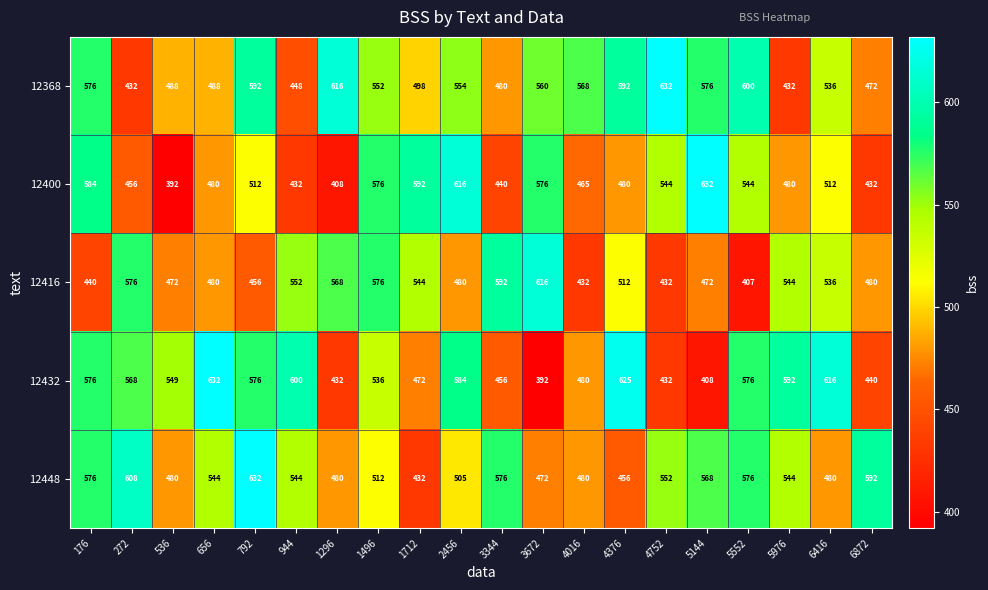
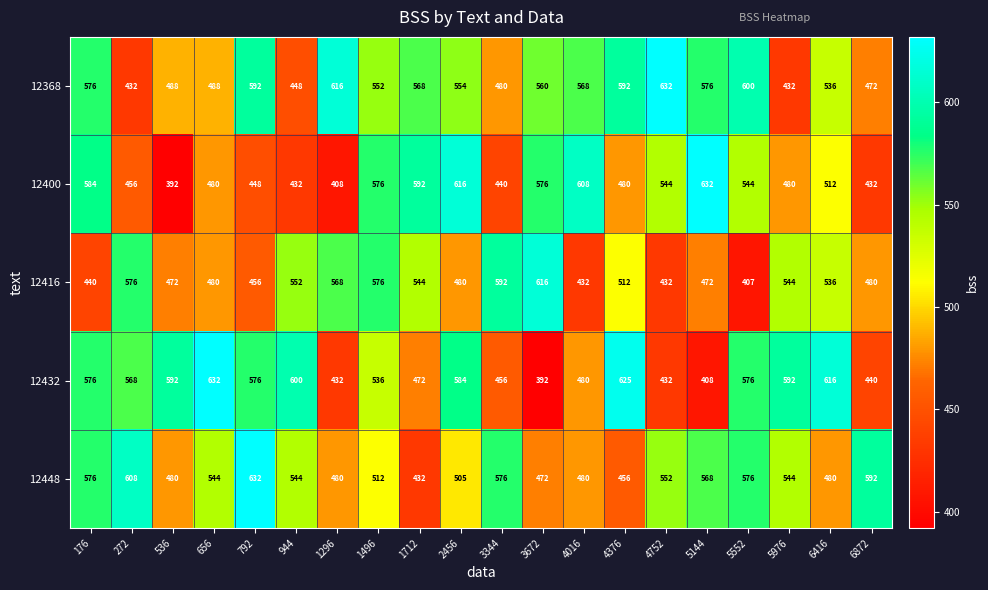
  {
    "12368": {
      "176": 576,
      "272": 432,
      "536": 488,
      "656": 488,
      "792": 592,
      "944": 448,
      "1296": 616,
      "1496": 552,
-     "1712": 498,
+     "1712": 568,
      "2456": 554,
      "3344": 480,
      "3672": 560,
      "4016": 568,
      "4376": 592,
      "4752": 632,
      "5144": 576,
      "5552": 600,
      "5976": 432,
      "6416": 536,
      "6872": 472
    },
    "12400": {
      "176": 584,
      "272": 456,
      "536": 392,
      "656": 480,
-     "792": 512,
+     "792": 448,
      "944": 432,
      "1296": 408,
      "1496": 576,
      "1712": 592,
      "2456": 616,
      "3344": 440,
      "3672": 576,
-     "4016": 465,
+     "4016": 608,
      "4376": 480,
      "4752": 544,
      "5144": 632,
      "5552": 544,
      "5976": 480,
      "6416": 512,
      "6872": 432
    },
    "12416": {
      "176": 440,
      "272": 576,
      "536": 472,
      "656": 480,
      "792": 456,
      "944": 552,
      "1296": 568,
      "1496": 576,
      "1712": 544,
      "2456": 480,
      "3344": 592,
      "3672": 616,
      "4016": 432,
      "4376": 512,
      "4752": 432,
      "5144": 472,
      "5552": 407,
      "5976": 544,
      "6416": 536,
      "6872": 480
    },
    "12432": {
      "176": 576,
      "272": 568,
-     "536": 549,
+     "536": 592,
      "656": 632,
      "792": 576,
      "944": 600,
      "1296": 432,
      "1496": 536,
      "1712": 472,
      "2456": 584,
      "3344": 456,
      "3672": 392,
      "4016": 480,
      "4376": 625,
      "4752": 432,
      "5144": 408,
      "5552": 576,
      "5976": 592,
      "6416": 616,
      "6872": 440
    },
    "12448": {
      "176": 576,
      "272": 608,
      "536": 480,
      "656": 544,
      "792": 632,
      "944": 544,
      "1296": 480,
      "1496": 512,
      "1712": 432,
      "2456": 505,
      "3344": 576,
      "3672": 472,
      "4016": 480,
      "4376": 456,
      "4752": 552,
      "5144": 568,
      "5552": 576,
      "5976": 544,
      "6416": 480,
      "6872": 592
    }
  }
